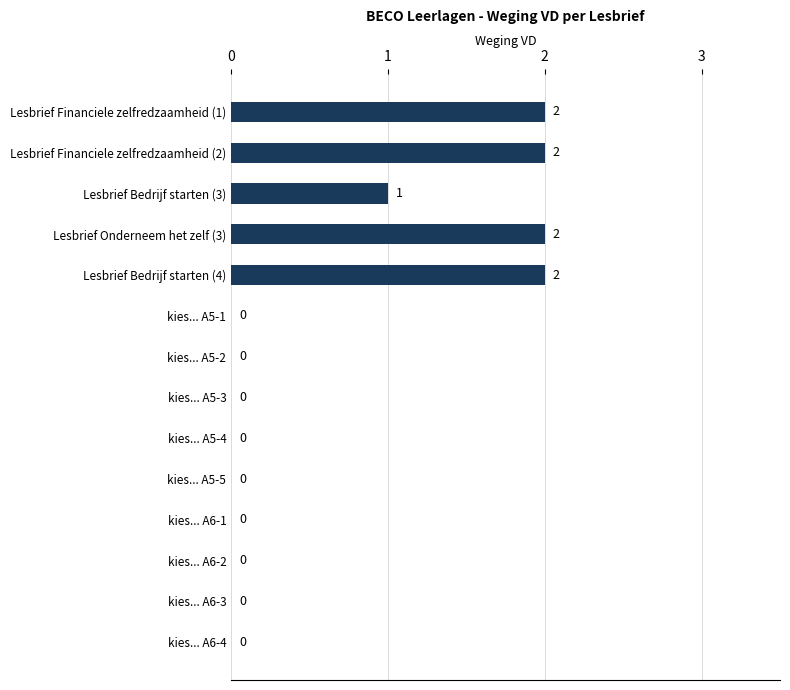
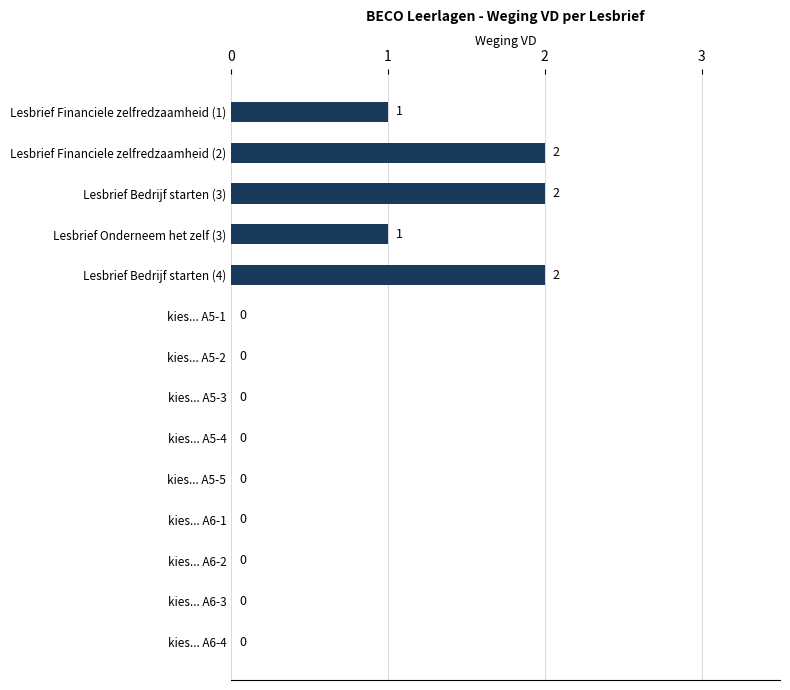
  {
-   "Lesbrief Financiele zelfredzaamheid (1)": 2,
+   "Lesbrief Financiele zelfredzaamheid (1)": 1,
    "Lesbrief Financiele zelfredzaamheid (2)": 2,
-   "Lesbrief Bedrijf starten (3)": 1,
-   "Lesbrief Onderneem het zelf (3)": 2,
+   "Lesbrief Bedrijf starten (3)": 2,
+   "Lesbrief Onderneem het zelf (3)": 1,
    "Lesbrief Bedrijf starten (4)": 2,
    "kies... A5-1": 0,
    "kies... A5-2": 0,
    "kies... A5-3": 0,
    "kies... A5-4": 0,
    "kies... A5-5": 0,
    "kies... A6-1": 0,
    "kies... A6-2": 0,
    "kies... A6-3": 0,
    "kies... A6-4": 0
  }
